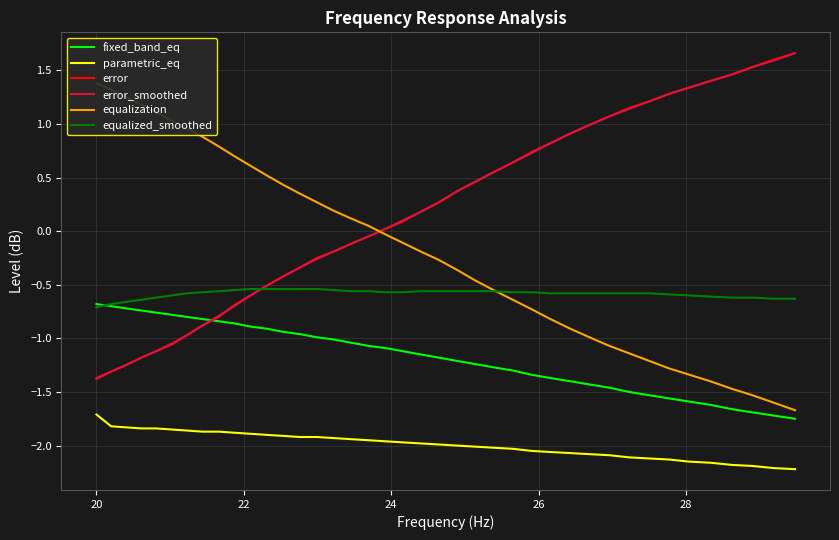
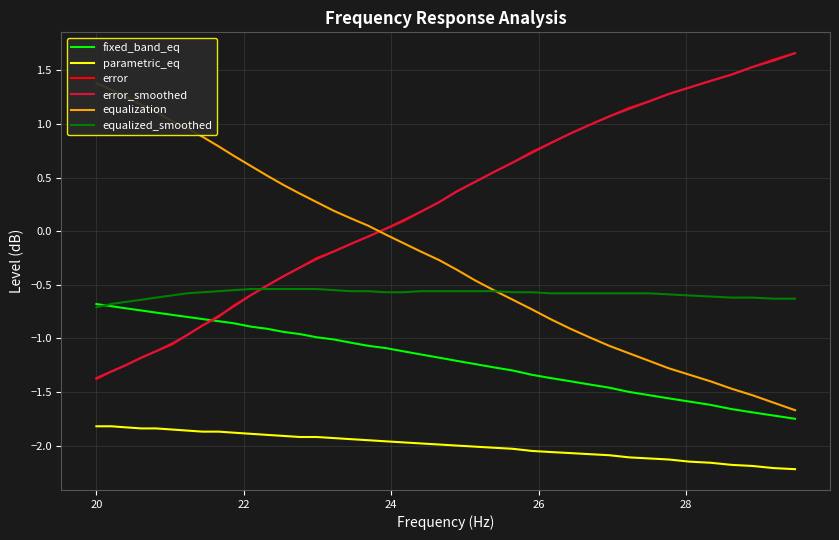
  {
    "fixed_band_eq": {
      "20": -0.68
    },
    "parametric_eq": {
-     "20": -1.71
+     "20": -1.82
    },
    "equalized_smoothed": {
      "20": -0.71
    }
  }
